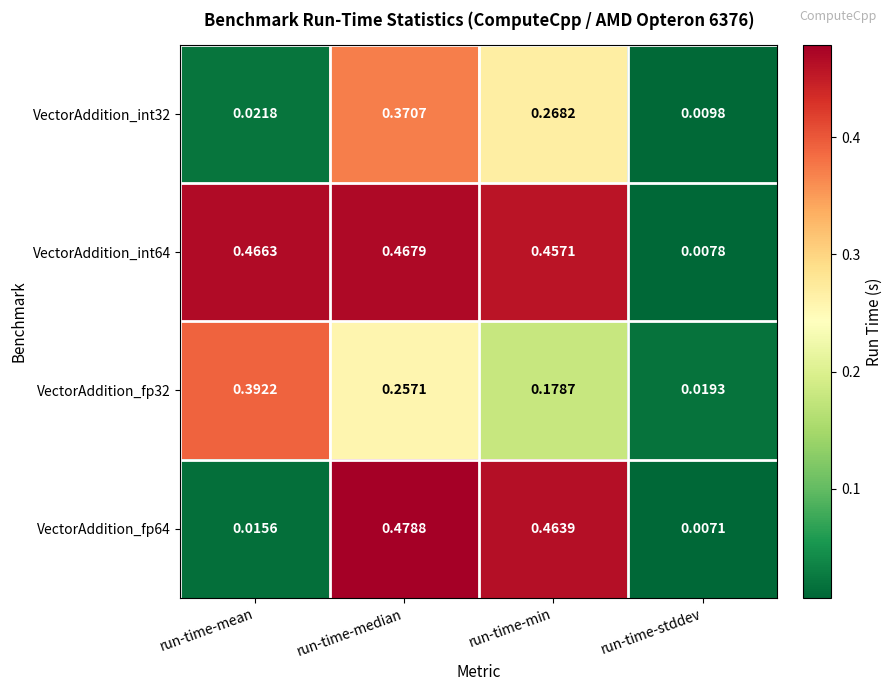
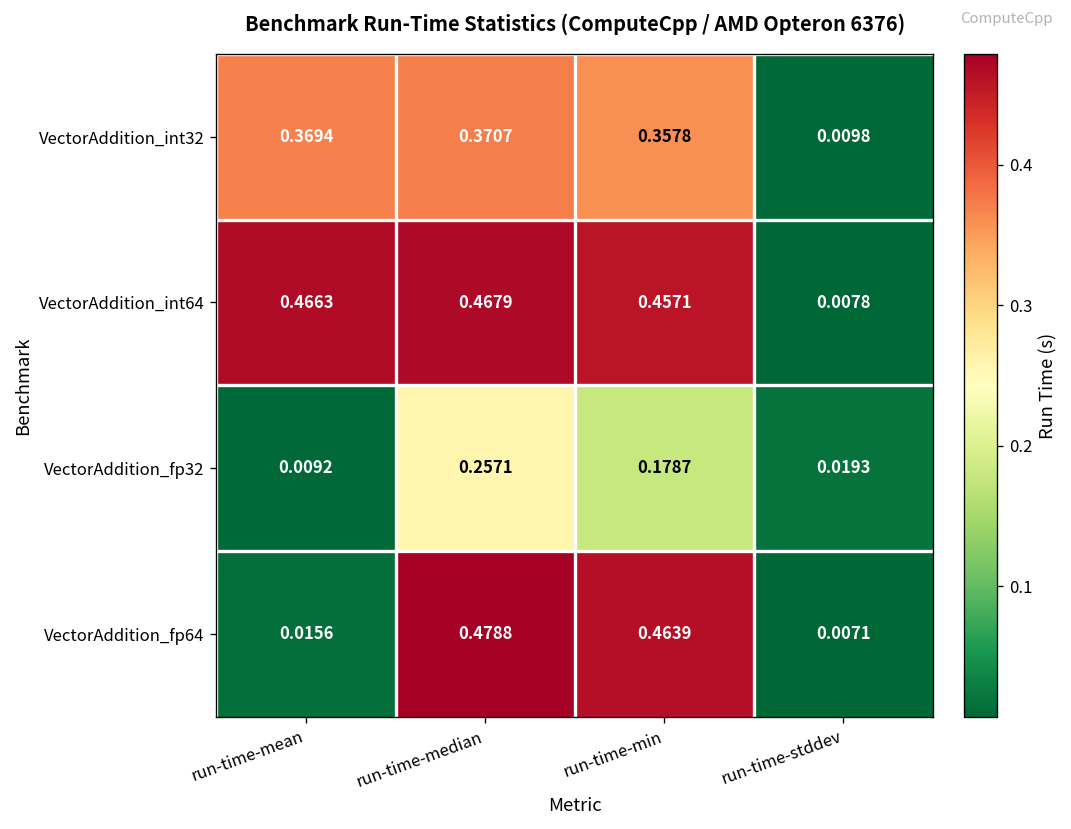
  {
    "VectorAddition_int32": {
-     "run-time-mean": 0.0218,
+     "run-time-mean": 0.3694,
      "run-time-median": 0.3707,
-     "run-time-min": 0.2682,
+     "run-time-min": 0.3578,
      "run-time-stddev": 0.0098
    },
    "VectorAddition_int64": {
      "run-time-mean": 0.4663,
      "run-time-median": 0.4679,
      "run-time-min": 0.4571,
      "run-time-stddev": 0.0078
    },
    "VectorAddition_fp32": {
-     "run-time-mean": 0.3922,
+     "run-time-mean": 0.0092,
      "run-time-median": 0.2571,
      "run-time-min": 0.1787,
      "run-time-stddev": 0.0193
    },
    "VectorAddition_fp64": {
      "run-time-mean": 0.0156,
      "run-time-median": 0.4788,
      "run-time-min": 0.4639,
      "run-time-stddev": 0.0071
    }
  }
